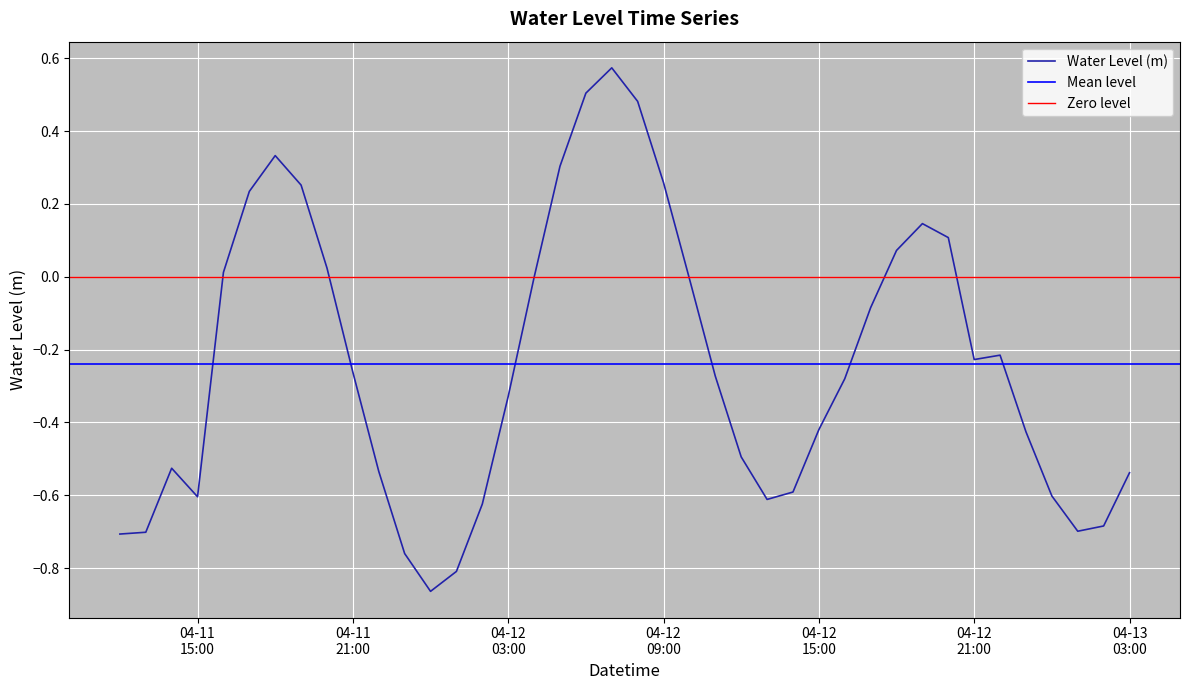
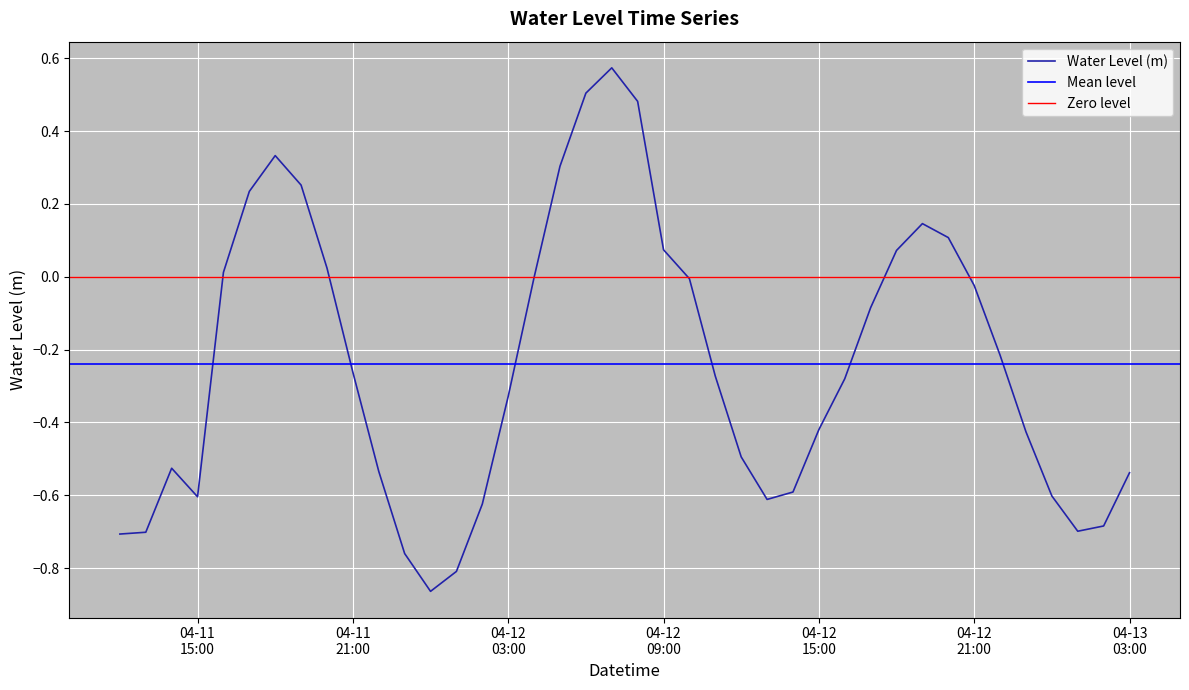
  {
    "04-11 15:00": -0.60,
    "04-11 21:00": -0.26,
    "04-12 03:00": -0.33,
-   "04-12 09:00": 0.26,
+   "04-12 09:00": 0.07,
    "04-12 15:00": -0.42,
-   "04-12 21:00": -0.23,
+   "04-12 21:00": -0.02,
    "04-13 03:00": -0.54
  }
